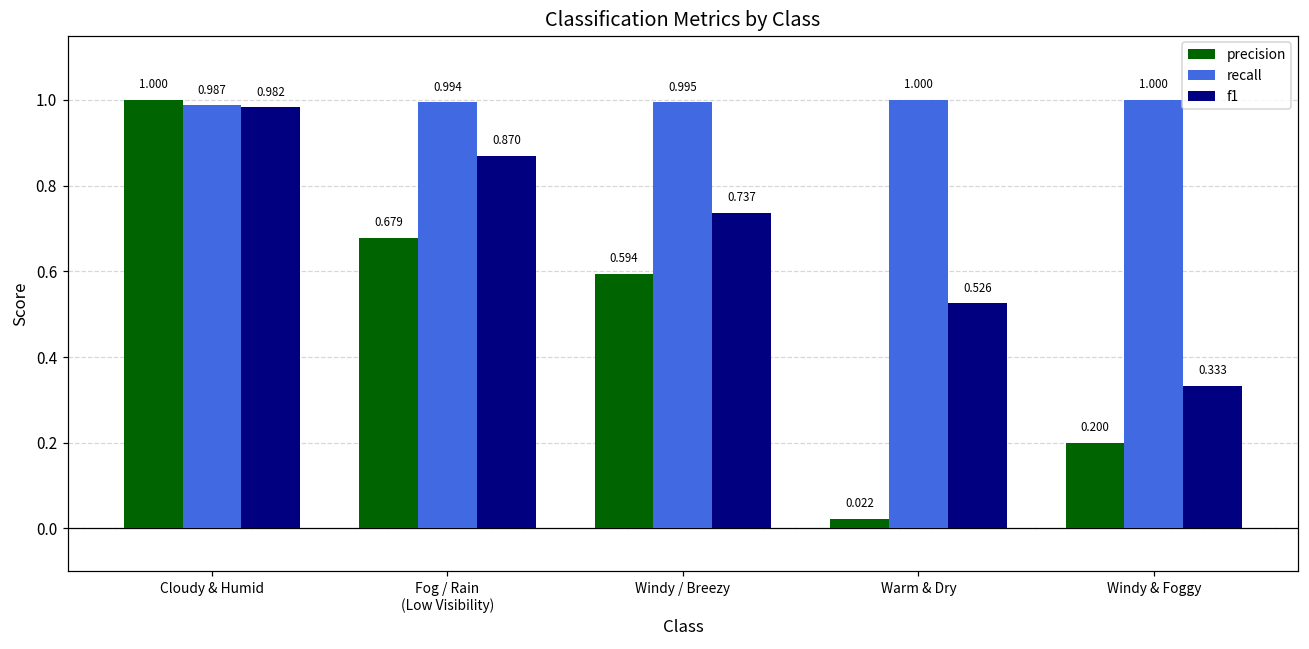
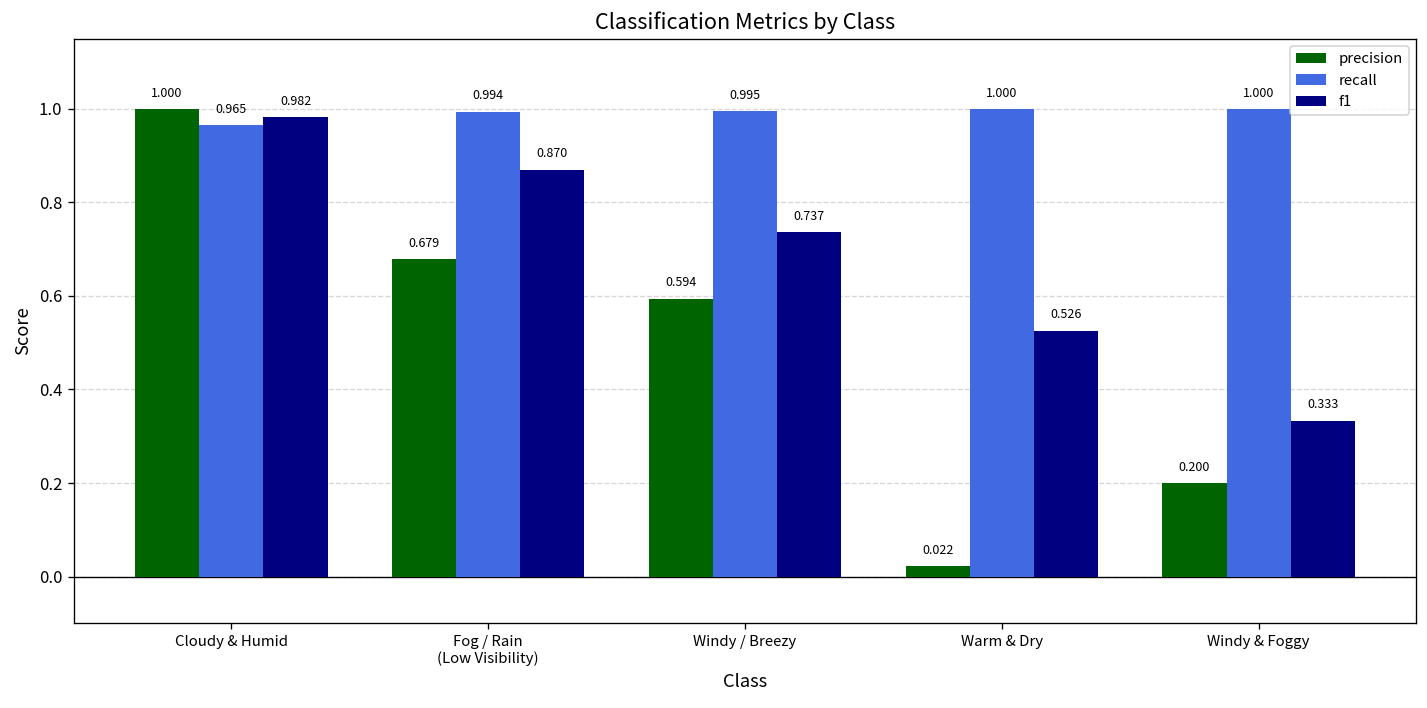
  {
    "precision": {
      "Cloudy & Humid": 1.000,
      "Fog / Rain (Low Visibility)": 0.679,
      "Windy / Breezy": 0.594,
      "Warm & Dry": 0.022,
      "Windy & Foggy": 0.200
    },
    "recall": {
-     "Cloudy & Humid": 0.987,
+     "Cloudy & Humid": 0.965,
      "Fog / Rain (Low Visibility)": 0.994,
      "Windy / Breezy": 0.995,
      "Warm & Dry": 1.000,
      "Windy & Foggy": 1.000
    },
    "f1": {
      "Cloudy & Humid": 0.982,
      "Fog / Rain (Low Visibility)": 0.870,
      "Windy / Breezy": 0.737,
      "Warm & Dry": 0.526,
      "Windy & Foggy": 0.333
    }
  }
